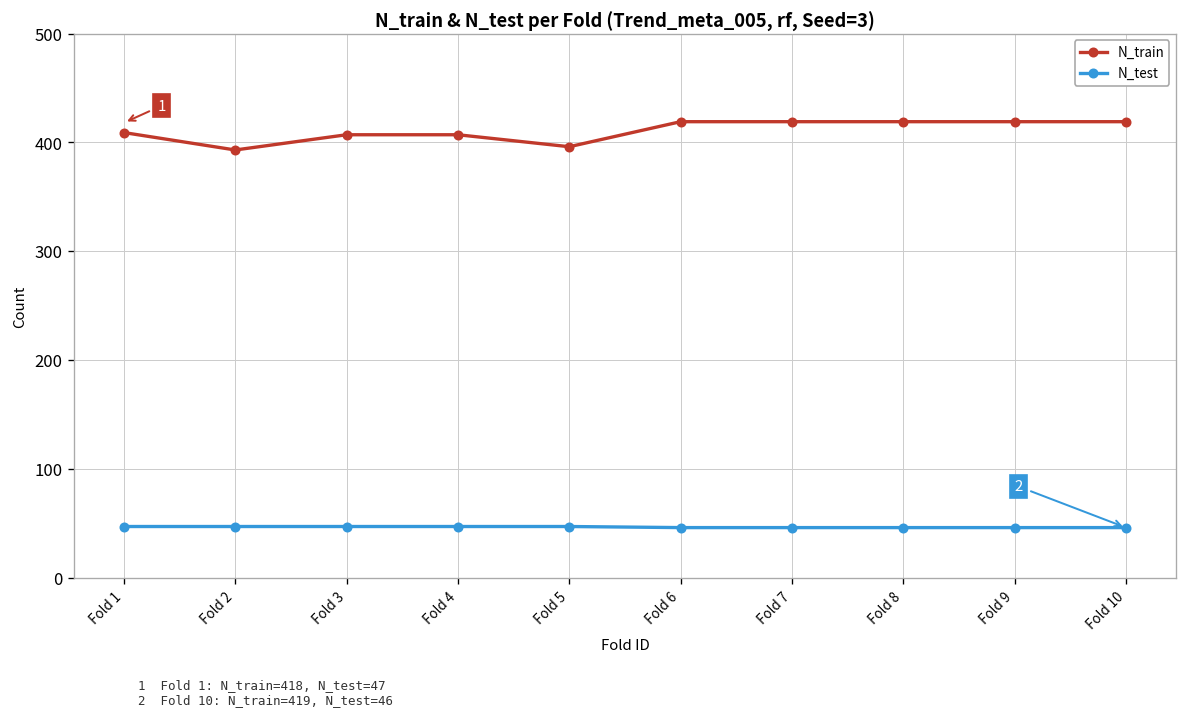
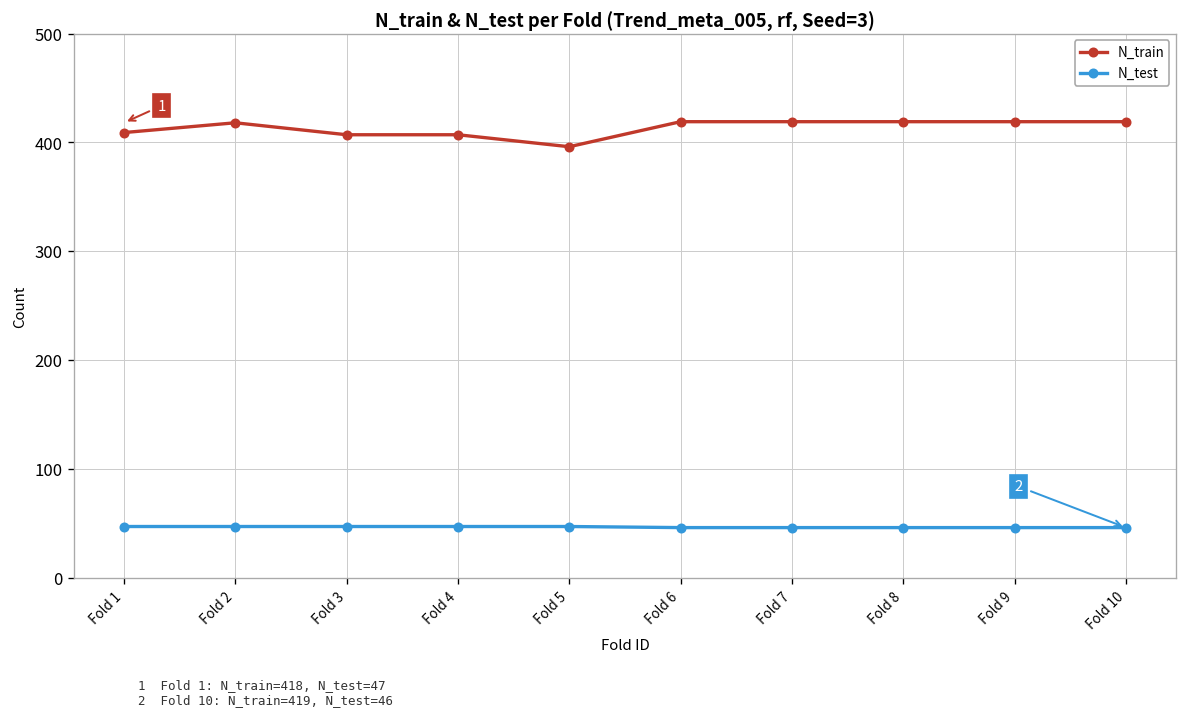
  {
    "N_train": {
      "Fold 1": 410,
-     "Fold 2": 390,
+     "Fold 2": 420,
      "Fold 3": 410,
      "Fold 4": 410,
      "Fold 5": 400,
      "Fold 6": 420,
      "Fold 7": 420,
      "Fold 8": 420,
      "Fold 9": 420,
      "Fold 10": 420
    },
    "N_test": {
      "Fold 1": 50,
      "Fold 2": 50,
      "Fold 3": 50,
      "Fold 4": 50,
      "Fold 5": 50,
      "Fold 6": 50,
      "Fold 7": 50,
      "Fold 8": 50,
      "Fold 9": 50,
      "Fold 10": 50
    }
  }
